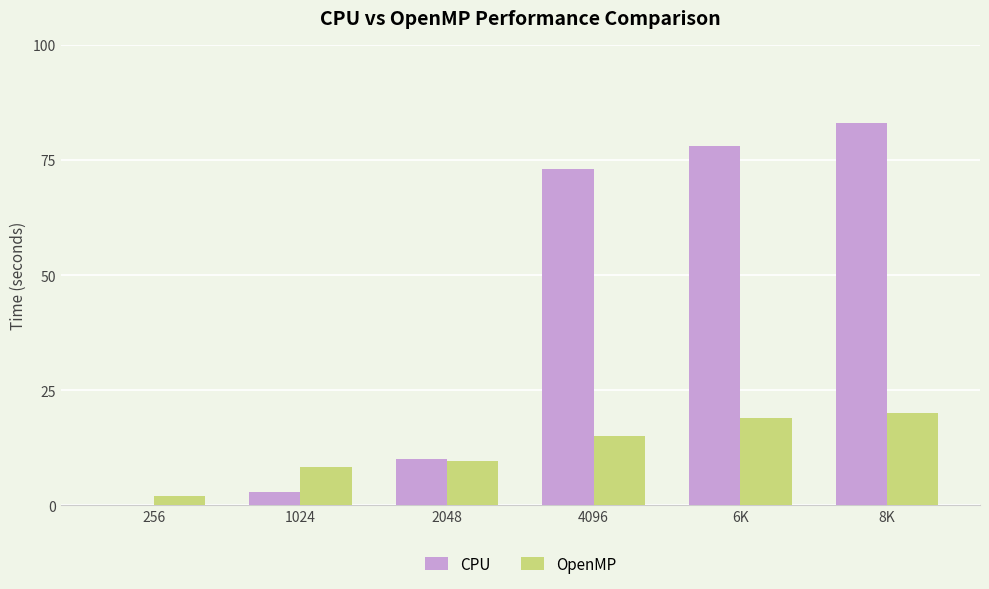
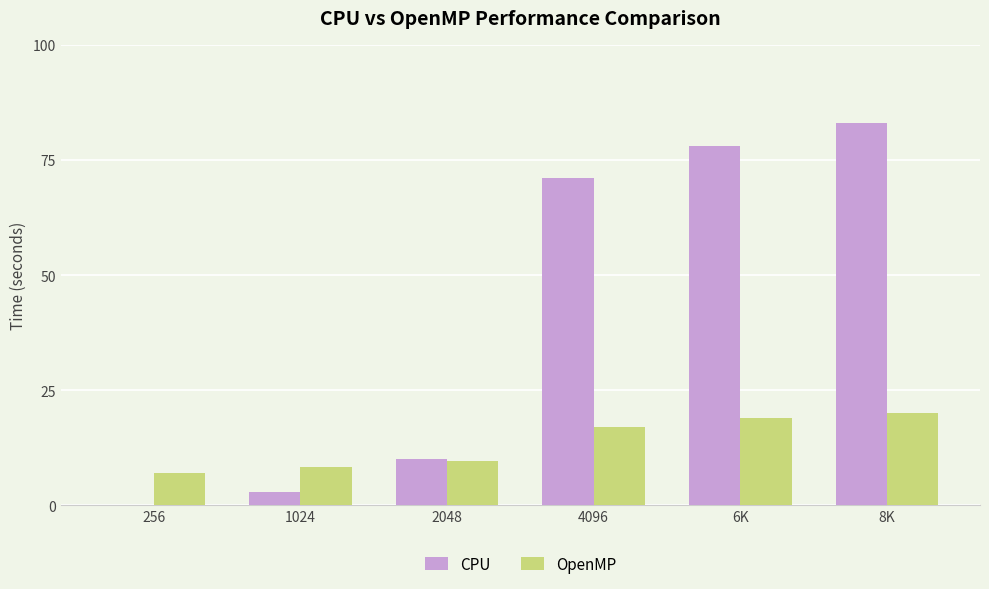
  {
    "CPU": {
      "1024": 3,
      "2048": 10,
-     "4096": 73,
+     "4096": 71,
      "6K": 78,
      "8K": 83
    },
    "OpenMP": {
-     "256": 2,
+     "256": 7,
      "1024": 8,
      "2048": 10,
-     "4096": 15,
+     "4096": 17,
      "6K": 19,
      "8K": 20
    }
  }
